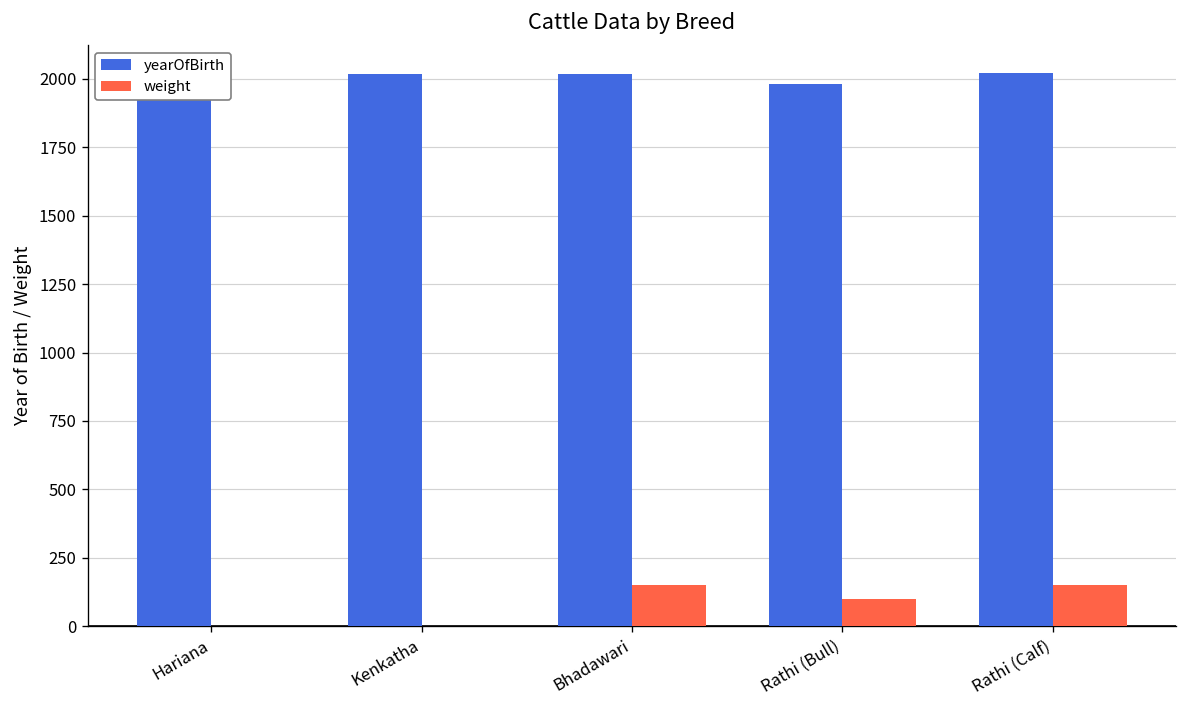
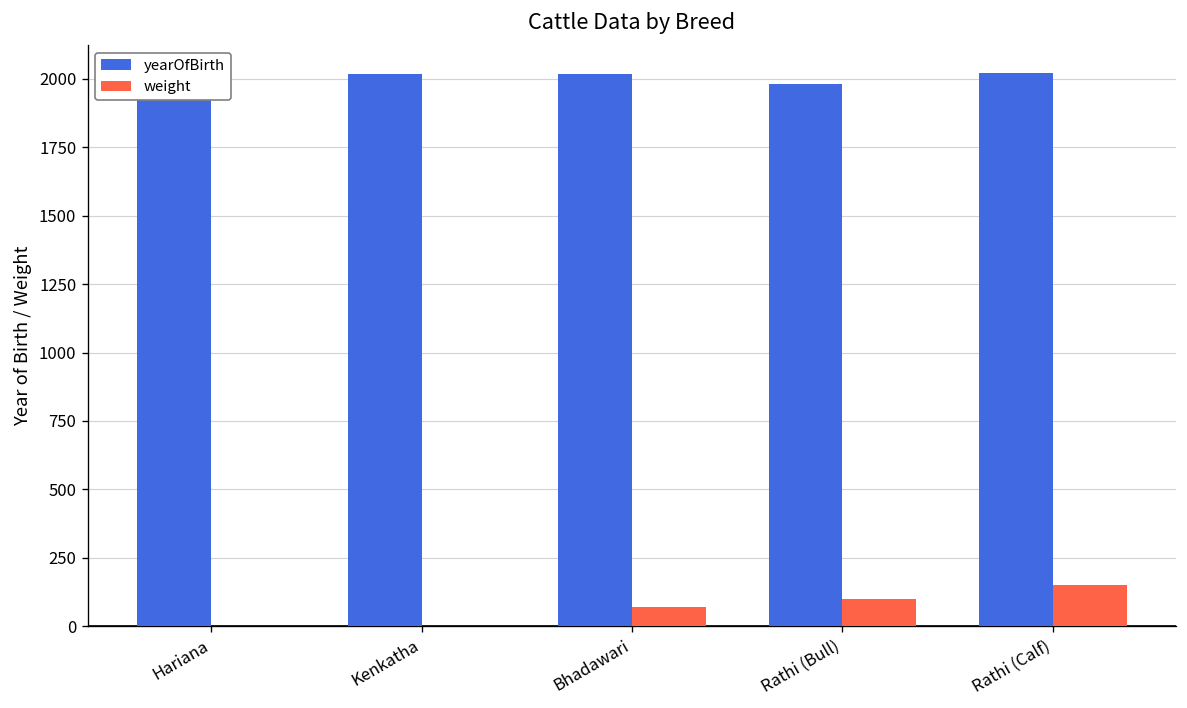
  {
    "yearOfBirth": {
      "Kenkatha": 2020,
      "Bhadawari": 2020,
      "Rathi (Bull)": 1980,
      "Rathi (Calf)": 2020
    },
    "weight": {
      "Hariana": 0,
      "Kenkatha": 0,
-     "Bhadawari": 150,
+     "Bhadawari": 70,
      "Rathi (Bull)": 100,
      "Rathi (Calf)": 150
    }
  }
